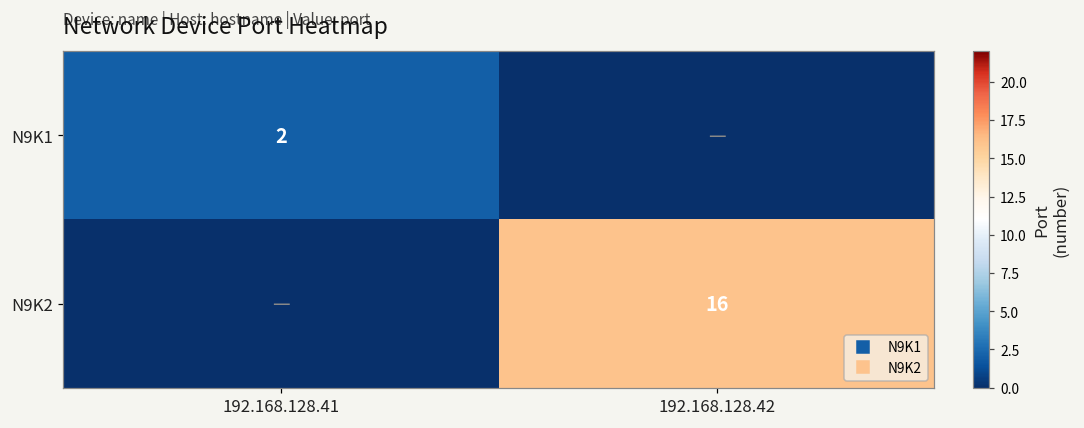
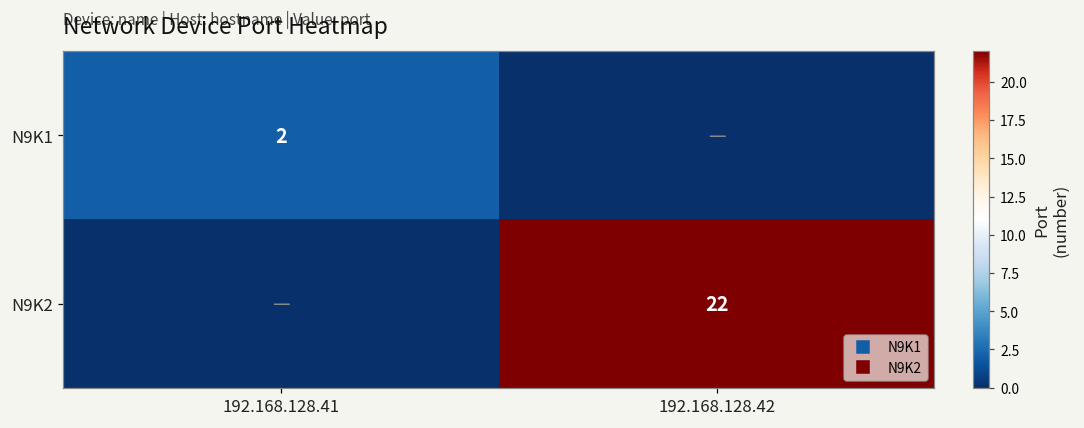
  {
    "N9K1": {
      "192.168.128.41": 2
    },
    "N9K2": {
-     "192.168.128.42": 16
+     "192.168.128.42": 22
    }
  }
